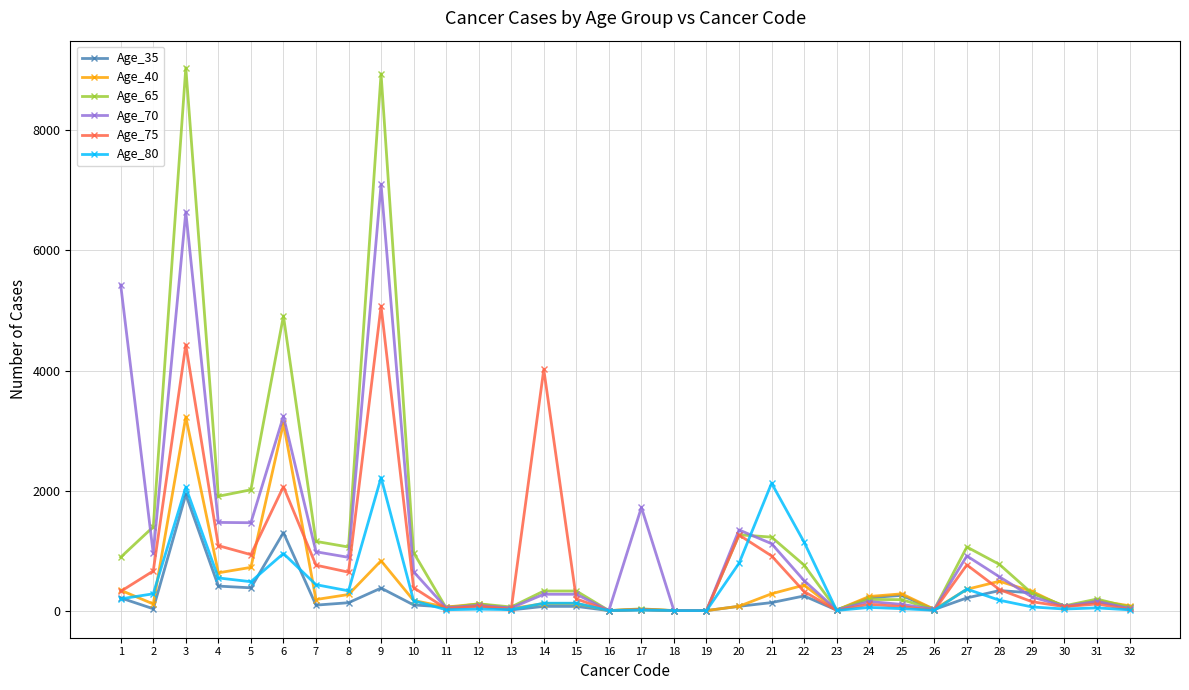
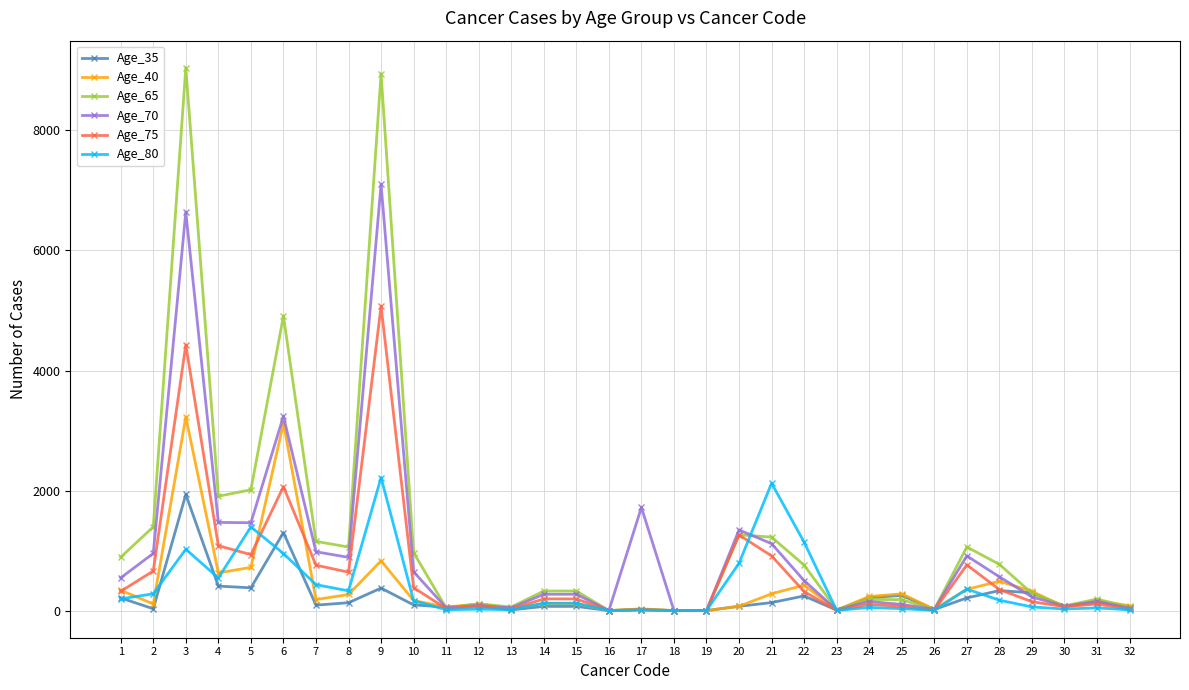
  {
    "Age_35": {
      "2": 0,
      "3": 1900,
      "4": 400,
      "5": 400,
      "6": 1300,
      "7": 100,
      "8": 100,
      "9": 400,
      "10": 100,
      "14": 100,
      "15": 100,
      "21": 100,
      "22": 200,
      "27": 200
    },
    "Age_40": {
      "2": 100,
      "3": 3200,
      "4": 600,
      "5": 700,
      "6": 3100,
      "7": 200,
      "8": 300,
      "9": 800,
      "21": 300,
      "22": 400,
      "28": 500
    },
    "Age_65": {
      "1": 900,
      "2": 1400,
      "3": 9000,
      "4": 1900,
      "5": 2000,
      "6": 4900,
      "7": 1200,
      "8": 1100,
      "9": 8900,
      "10": 1000,
      "14": 300,
      "15": 300,
      "21": 1200,
      "22": 800,
      "25": 200,
      "27": 1100,
      "28": 800
    },
    "Age_70": {
-     "1": 5400,
+     "1": 500,
      "2": 1000,
      "3": 6600,
      "4": 1500,
      "5": 1500,
      "6": 3200,
      "7": 1000,
      "8": 900,
      "9": 7100,
      "10": 600,
      "14": 300,
      "15": 300,
      "17": 1700,
      "20": 1300,
      "21": 1100,
      "22": 500,
      "27": 900,
      "28": 600,
      "29": 200
    },
    "Age_75": {
      "2": 700,
      "3": 4400,
      "4": 1100,
      "5": 900,
      "6": 2100,
      "7": 800,
      "8": 600,
      "9": 5100,
      "10": 400,
-     "14": 4000,
+     "14": 200,
      "15": 200,
      "21": 900,
      "22": 300,
      "24": 100,
      "27": 800,
      "29": 100
    },
    "Age_80": {
      "2": 300,
-     "3": 2100,
+     "3": 1000,
      "4": 500,
-     "5": 500,
+     "5": 1400,
      "6": 1000,
      "7": 400,
      "8": 300,
      "9": 2200,
      "12": 0,
      "20": 800,
      "21": 2100,
      "22": 1100,
      "24": 100,
      "28": 200,
      "29": 100,
      "31": 0
    }
  }
